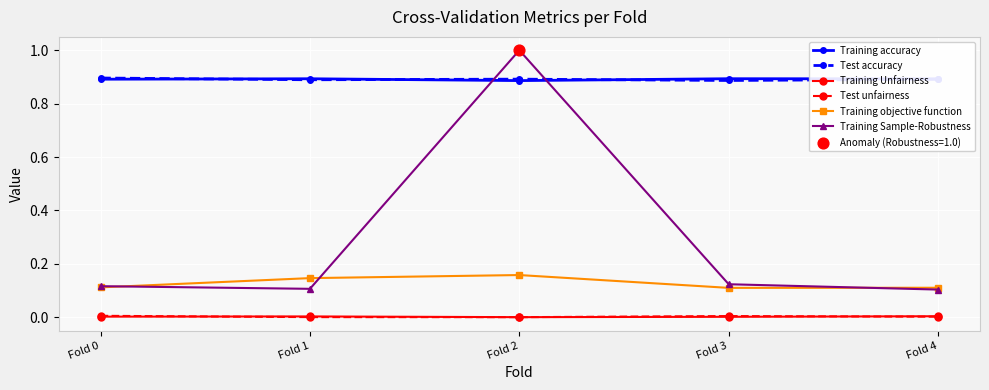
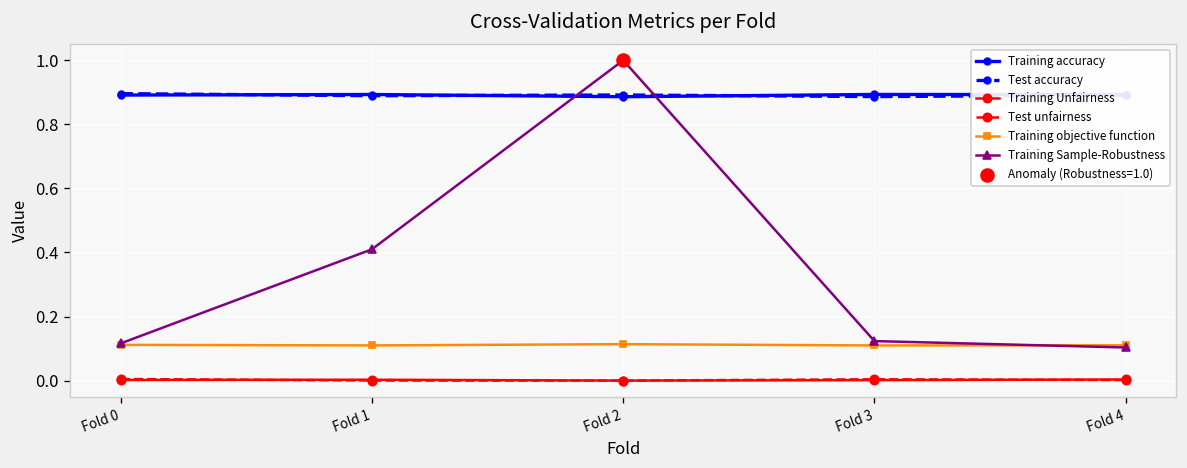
  {
    "Training objective function": {
-     "Fold 1": 0.15,
-     "Fold 2": 0.16,
+     "Fold 1": 0.11,
+     "Fold 2": 0.11,
      "Fold 3": 0.11
    },
    "Training Sample-Robustness": {
-     "Fold 1": 0.11,
+     "Fold 1": 0.41,
      "Fold 3": 0.12
    }
  }
